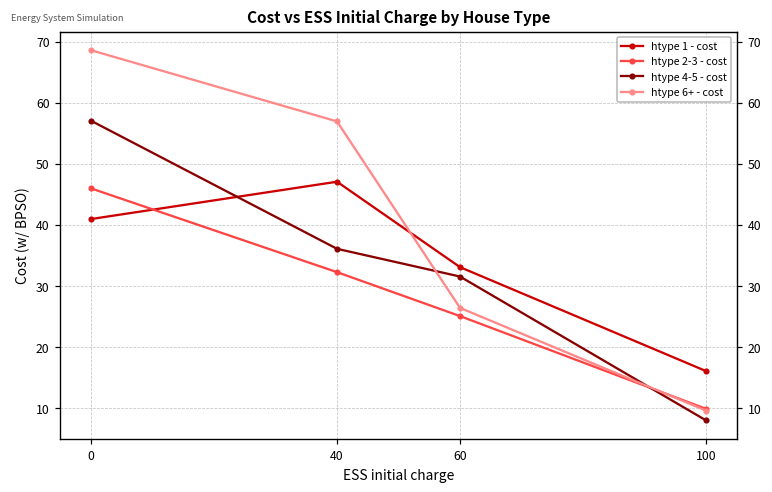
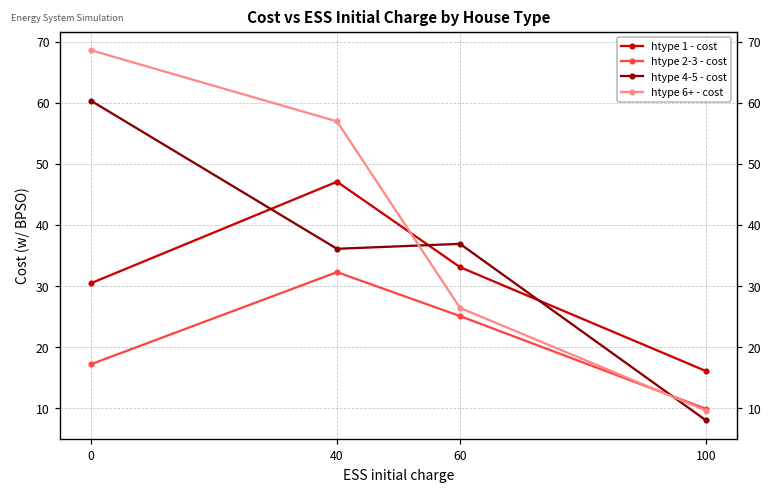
  {
    "htype 1 - cost": {
-     "0": 41,
+     "0": 30,
      "40": 47,
      "60": 33,
      "100": 16
    },
    "htype 2-3 - cost": {
-     "0": 46,
+     "0": 17,
      "40": 32,
      "60": 25
    },
    "htype 4-5 - cost": {
-     "0": 57,
+     "0": 60,
      "40": 36,
-     "60": 32,
+     "60": 37,
      "100": 8
    },
    "htype 6+ - cost": {
      "0": 69,
      "40": 57,
      "60": 26
    }
  }
